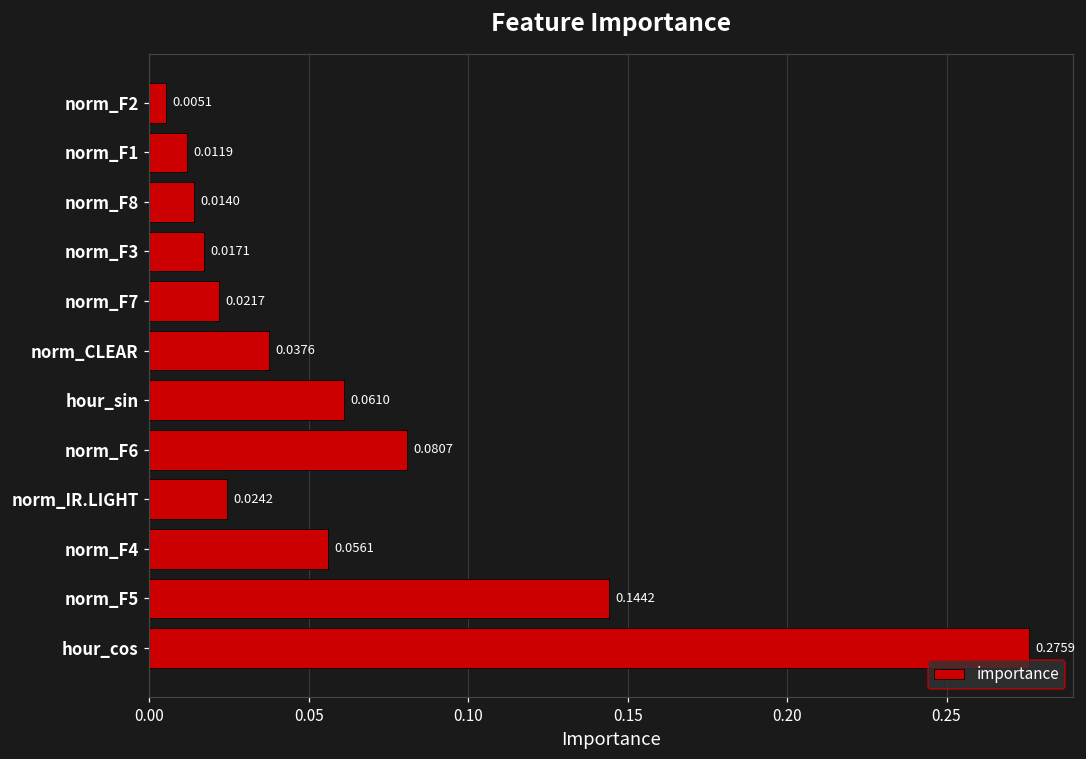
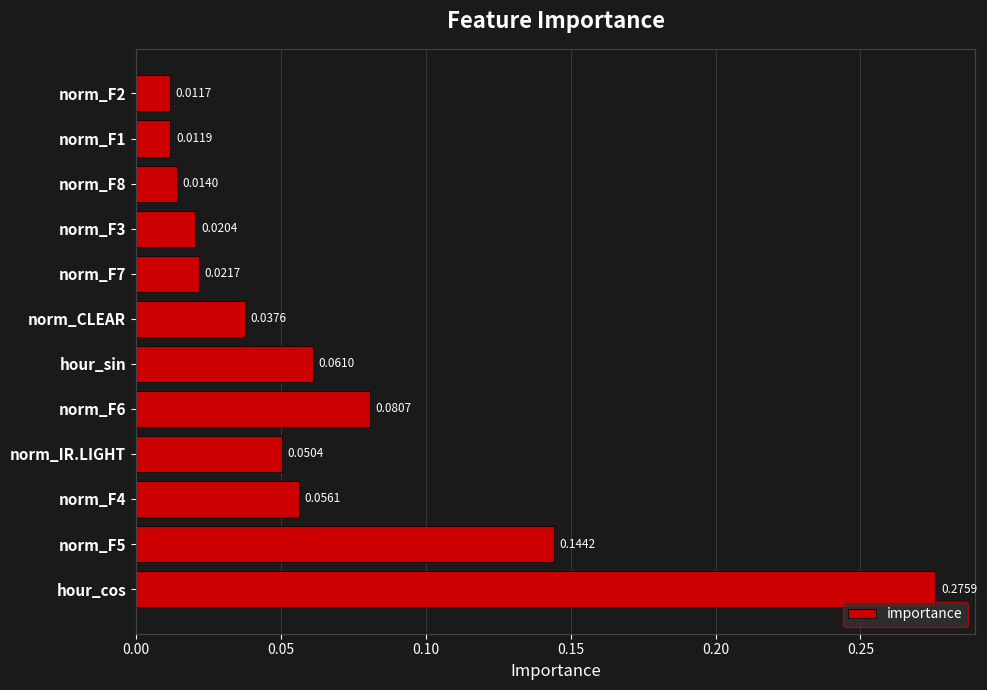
  {
-   "norm_F2": 0.0051,
+   "norm_F2": 0.0117,
    "norm_F1": 0.0119,
    "norm_F8": 0.0140,
-   "norm_F3": 0.0171,
+   "norm_F3": 0.0204,
    "norm_F7": 0.0217,
    "norm_CLEAR": 0.0376,
    "hour_sin": 0.0610,
    "norm_F6": 0.0807,
-   "norm_IR.LIGHT": 0.0242,
+   "norm_IR.LIGHT": 0.0504,
    "norm_F4": 0.0561,
    "norm_F5": 0.1442,
    "hour_cos": 0.2759
  }
